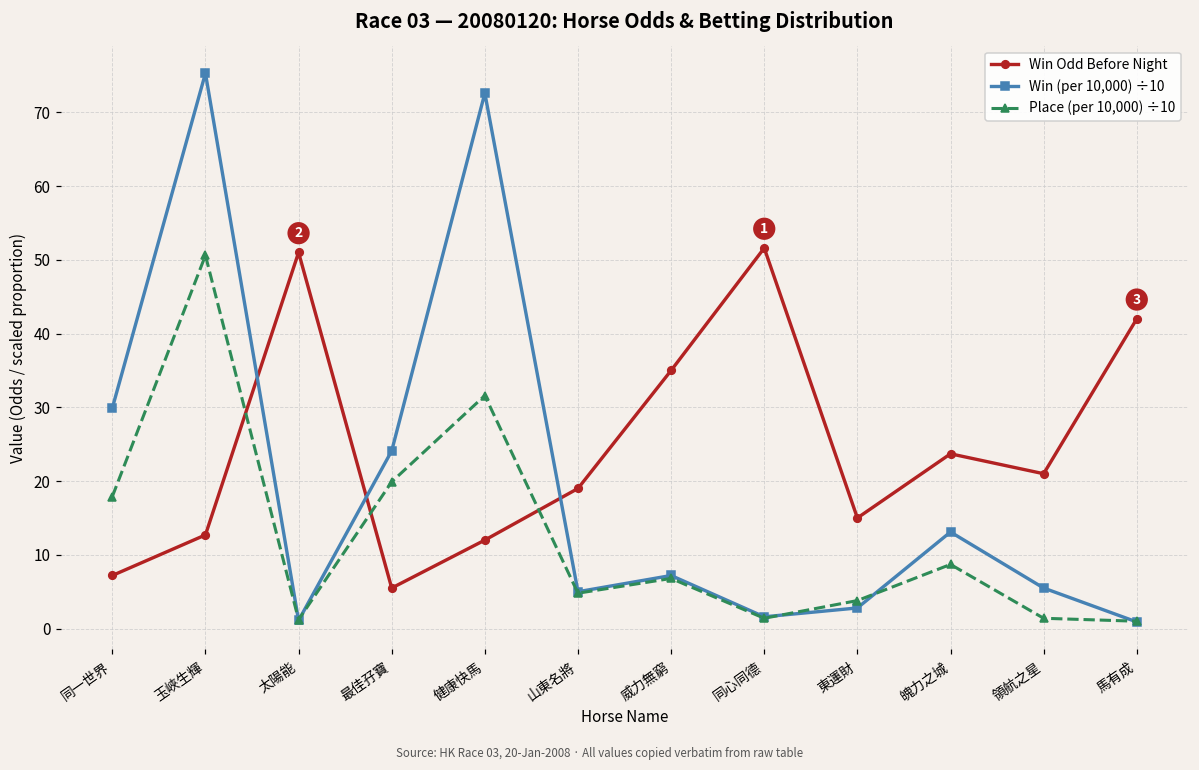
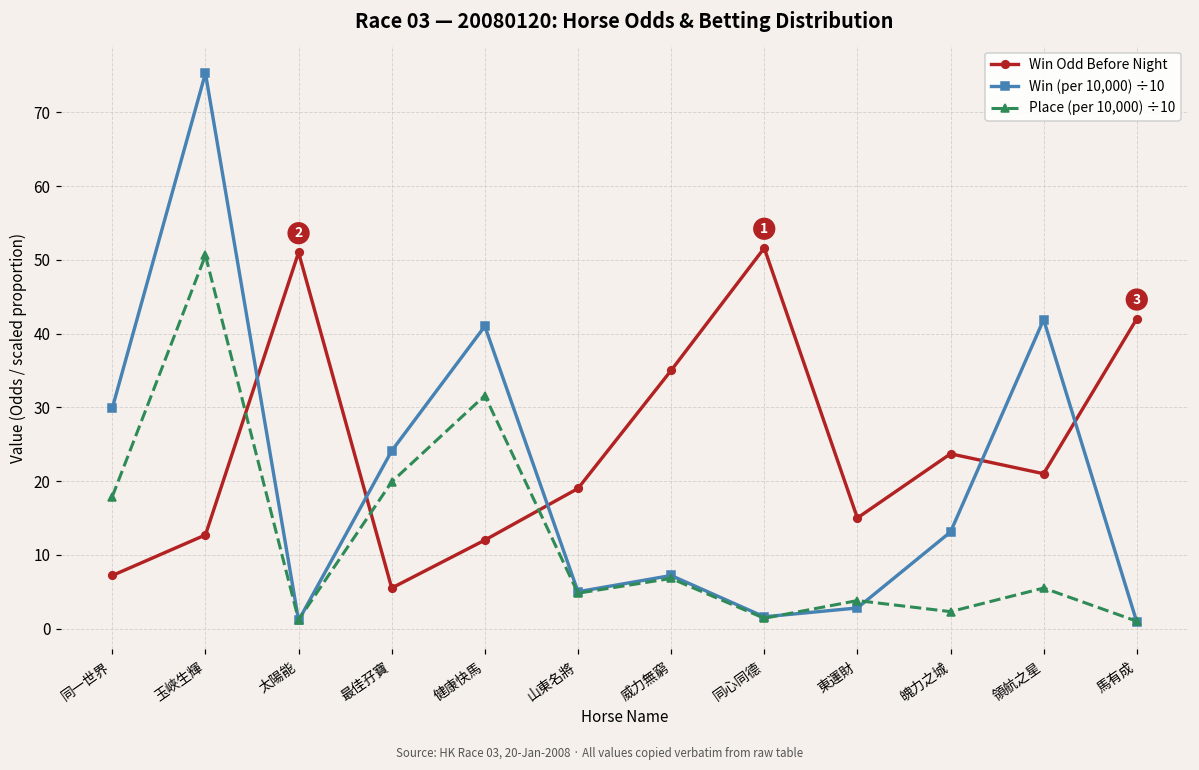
  {
    "Win Odd Before Night": {
      "同一世界": 7,
      "玉峽生輝": 13,
      "最佳孖寶": 6,
      "健康快馬": 12,
      "山東名將": 19,
      "威力無窮": 35,
      "東運財": 15,
      "魄力之城": 24,
      "領航之星": 21
    },
    "Win (per 10,000) ÷10": {
      "同一世界": 30,
      "玉峽生輝": 75,
      "最佳孖寶": 24,
-     "健康快馬": 73,
+     "健康快馬": 41,
      "威力無窮": 7,
      "東運財": 3,
      "魄力之城": 13,
-     "領航之星": 6
+     "領航之星": 42
    },
    "Place (per 10,000) ÷10": {
      "同一世界": 18,
      "玉峽生輝": 51,
      "最佳孖寶": 20,
      "健康快馬": 32,
      "威力無窮": 7,
      "東運財": 4,
-     "魄力之城": 9,
-     "領航之星": 1
+     "魄力之城": 2,
+     "領航之星": 6
    }
  }
